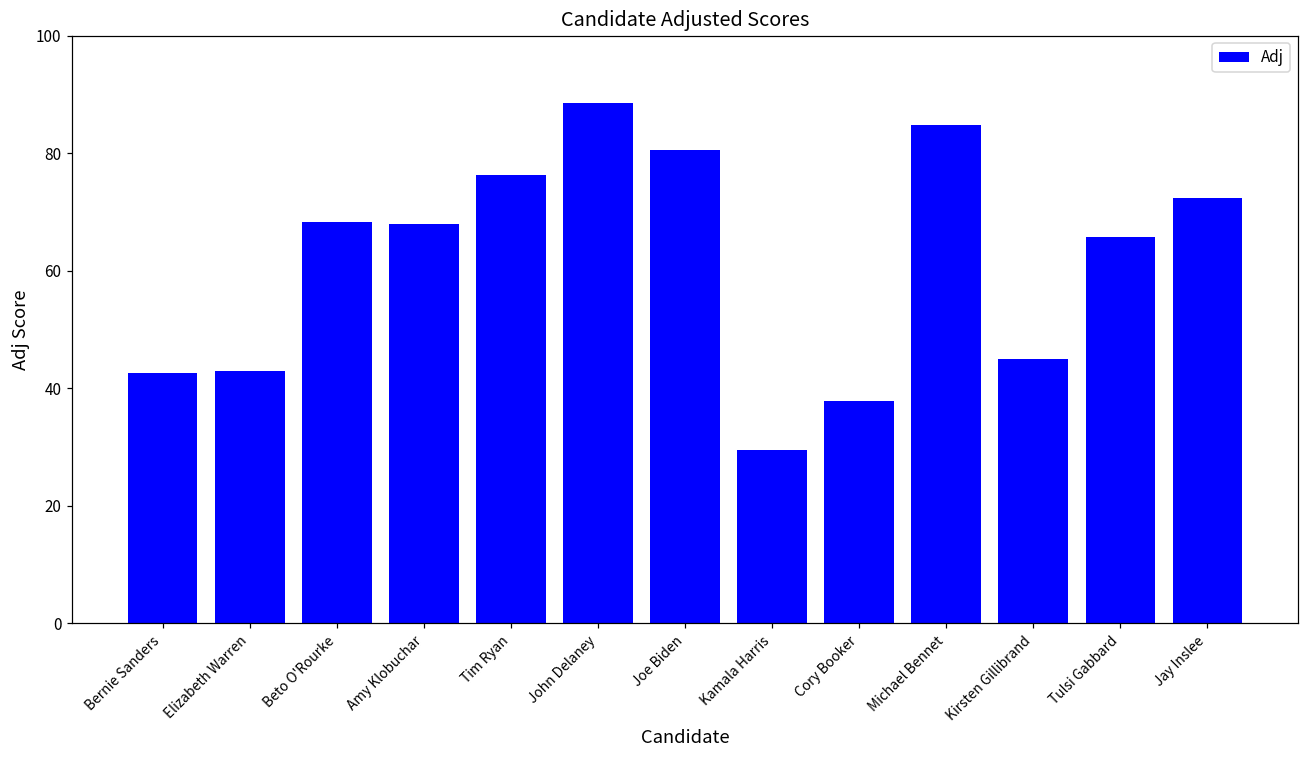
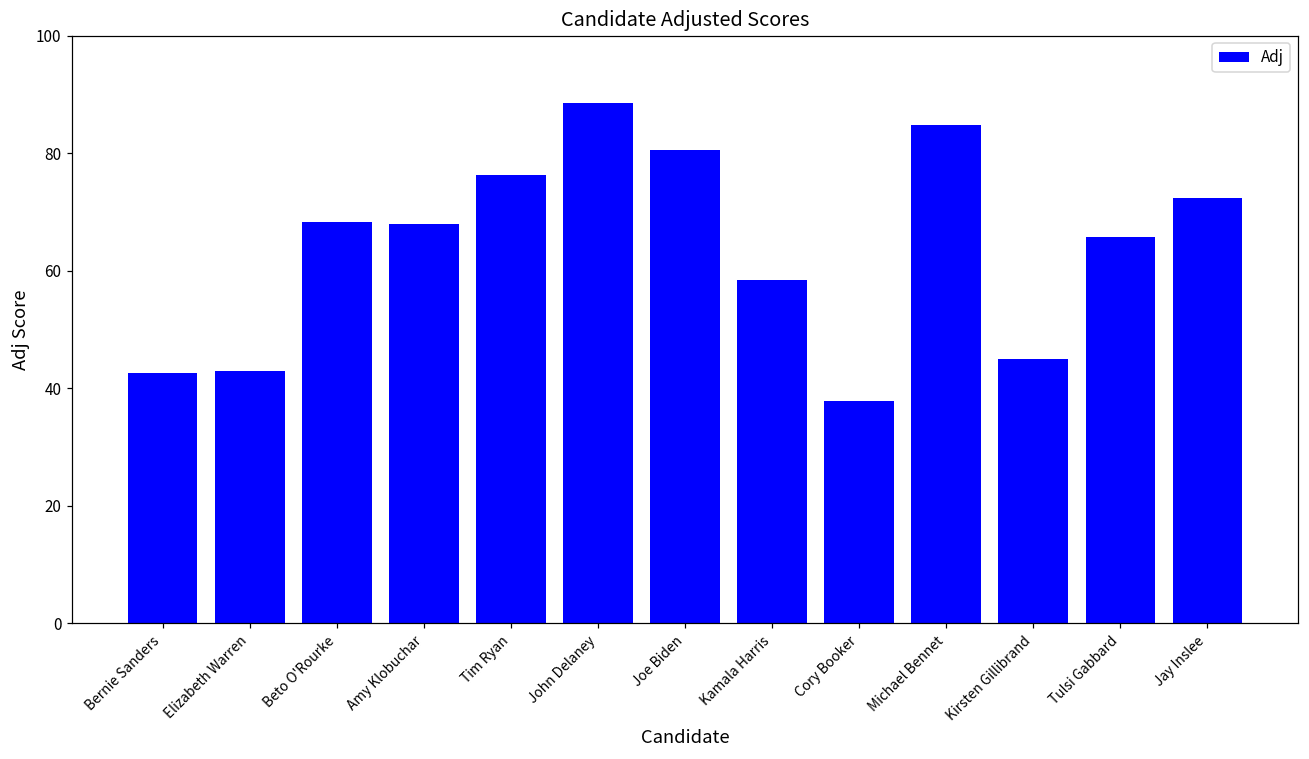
  {
    "Bernie Sanders": 43,
    "Elizabeth Warren": 43,
    "Beto O'Rourke": 68,
    "Amy Klobuchar": 68,
    "Tim Ryan": 76,
    "John Delaney": 89,
    "Joe Biden": 81,
-   "Kamala Harris": 30,
+   "Kamala Harris": 58,
    "Cory Booker": 38,
    "Michael Bennet": 85,
    "Kirsten Gillibrand": 45,
    "Tulsi Gabbard": 66,
    "Jay Inslee": 72
  }
